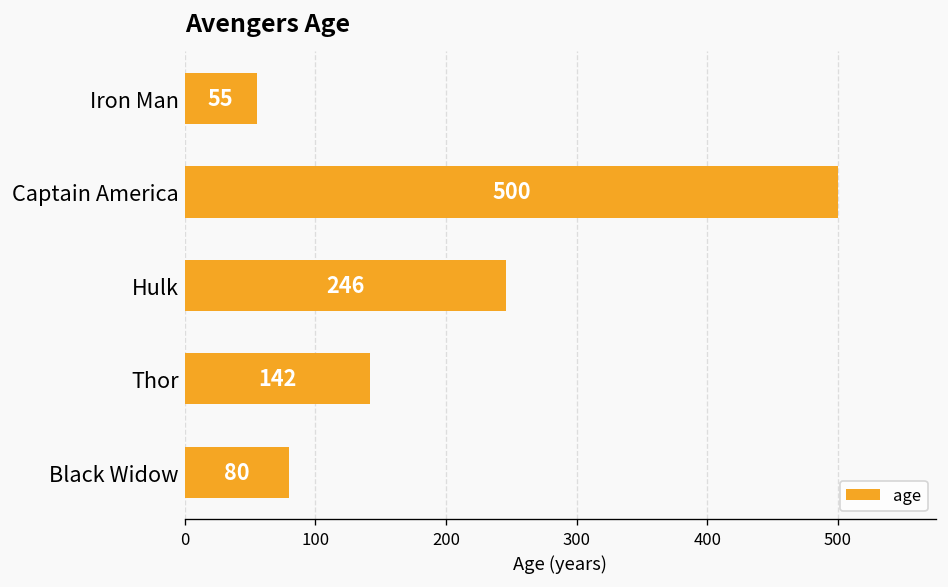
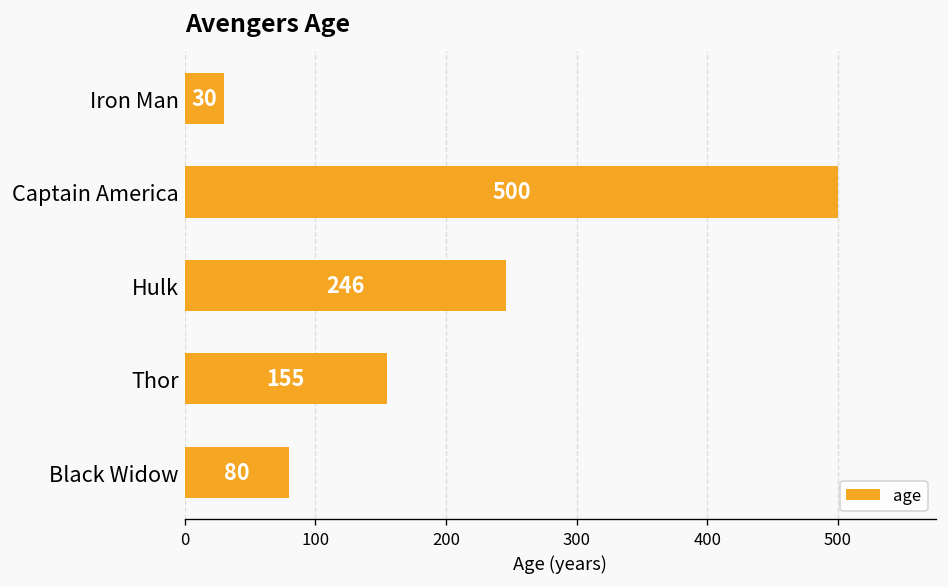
  {
-   "Iron Man": 55,
+   "Iron Man": 30,
    "Captain America": 500,
    "Hulk": 246,
-   "Thor": 142,
+   "Thor": 155,
    "Black Widow": 80
  }
